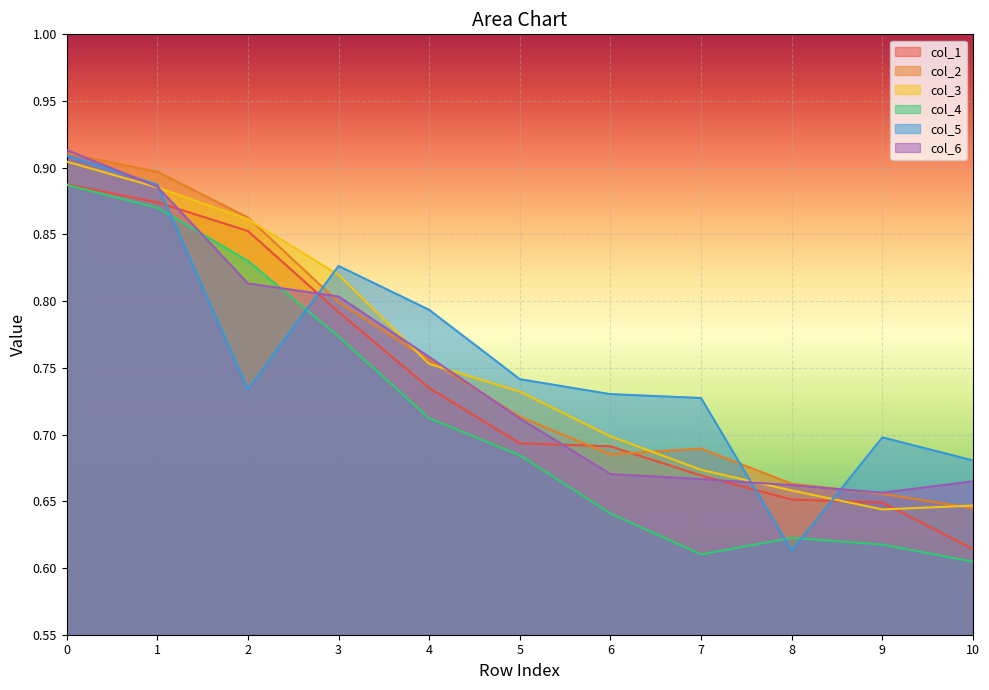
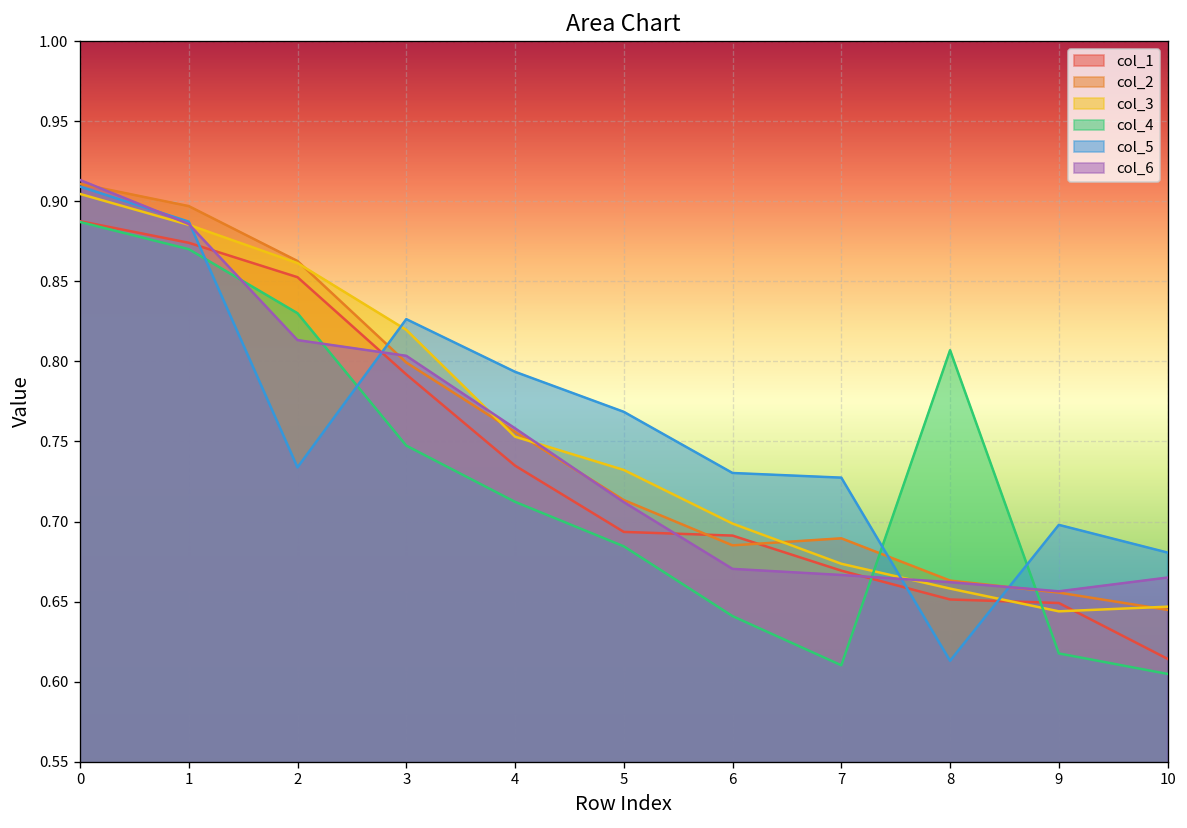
  {
    "col_4": {
      "1": 0.870,
      "2": 0.830,
-     "3": 0.774,
+     "3": 0.747,
      "4": 0.712,
      "5": 0.685,
      "6": 0.641,
      "7": 0.610,
-     "8": 0.623,
+     "8": 0.807,
      "9": 0.618,
      "10": 0.605
    },
    "col_5": {
      "2": 0.734,
      "3": 0.826,
      "4": 0.794,
-     "5": 0.742,
+     "5": 0.769,
      "6": 0.730,
      "7": 0.727,
      "8": 0.613,
      "9": 0.698,
      "10": 0.681
    },
    "col_6": {
      "0": 0.913,
      "2": 0.813,
      "3": 0.804,
      "4": 0.758,
      "6": 0.670,
      "7": 0.667,
      "10": 0.665
    }
  }
